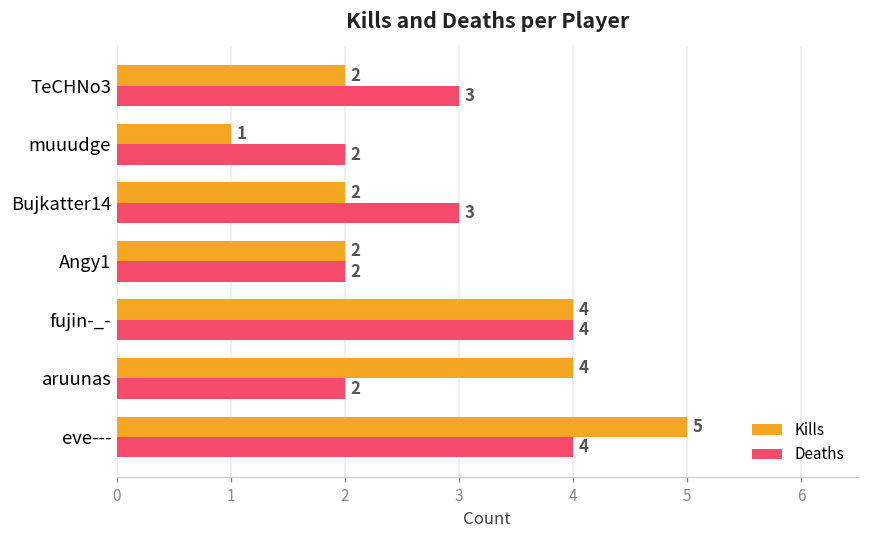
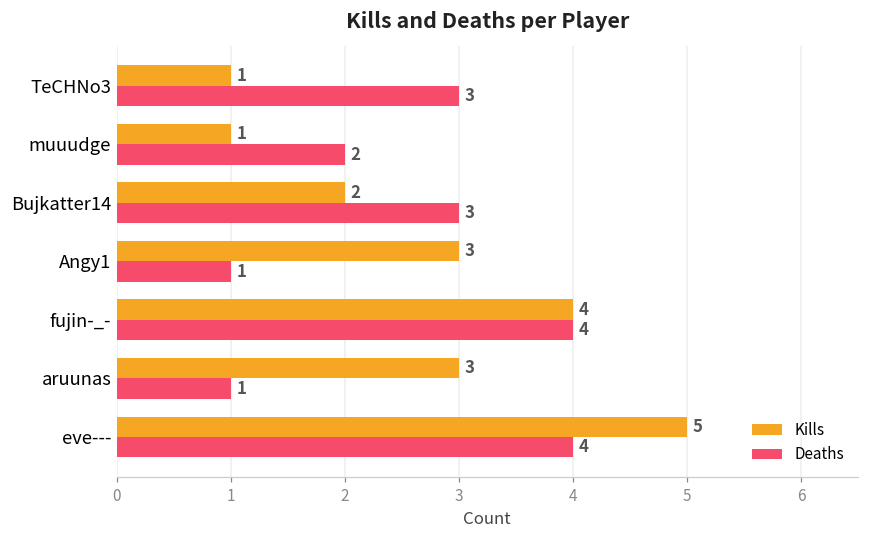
  {
    "Kills": {
-     "TeCHNo3": 2,
+     "TeCHNo3": 1,
      "muuudge": 1,
      "Bujkatter14": 2,
-     "Angy1": 2,
+     "Angy1": 3,
      "fujin-_-": 4,
-     "aruunas": 4,
+     "aruunas": 3,
      "eve---": 5
    },
    "Deaths": {
      "TeCHNo3": 3,
      "muuudge": 2,
      "Bujkatter14": 3,
-     "Angy1": 2,
+     "Angy1": 1,
      "fujin-_-": 4,
-     "aruunas": 2,
+     "aruunas": 1,
      "eve---": 4
    }
  }
